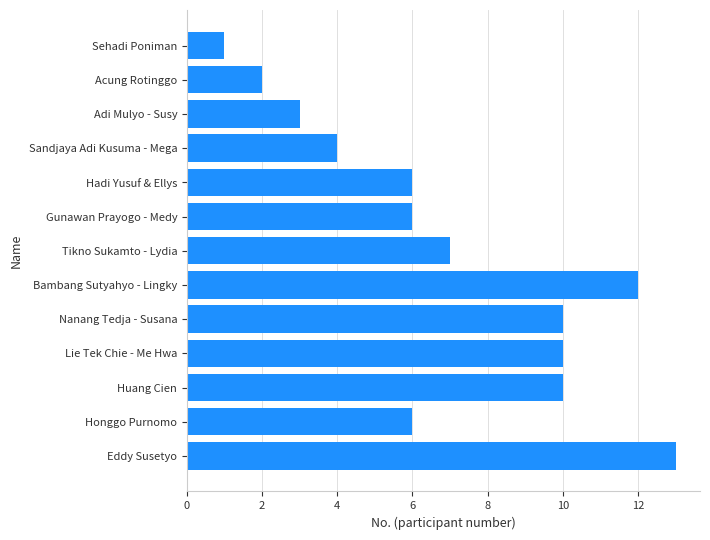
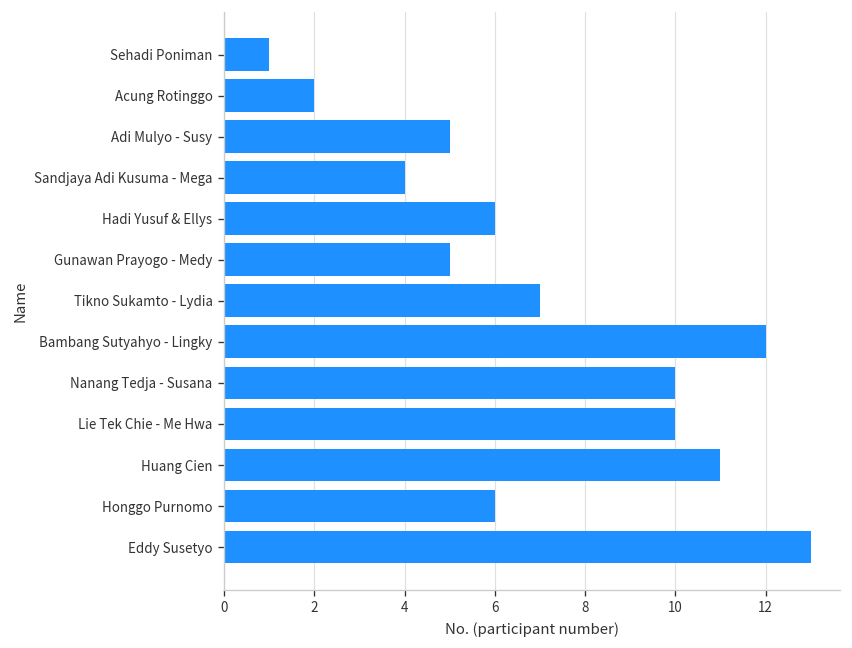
  {
    "Sehadi Poniman": 1,
    "Acung Rotinggo": 2,
-   "Adi Mulyo - Susy": 3,
+   "Adi Mulyo - Susy": 5,
    "Sandjaya Adi Kusuma - Mega": 4,
    "Hadi Yusuf & Ellys": 6,
-   "Gunawan Prayogo - Medy": 6,
+   "Gunawan Prayogo - Medy": 5,
    "Tikno Sukamto - Lydia": 7,
    "Bambang Sutyahyo - Lingky": 12,
    "Nanang Tedja - Susana": 10,
    "Lie Tek Chie - Me Hwa": 10,
-   "Huang Cien": 10,
+   "Huang Cien": 11,
    "Honggo Purnomo": 6,
    "Eddy Susetyo": 13
  }
